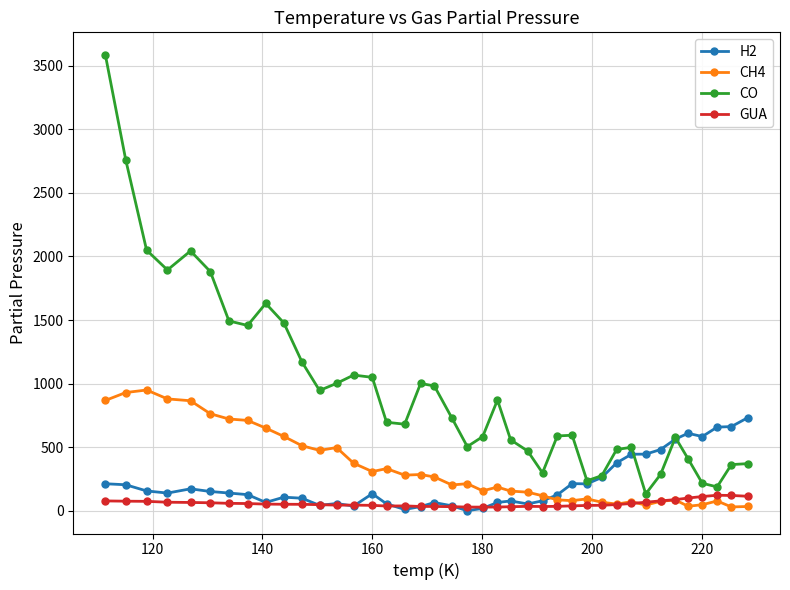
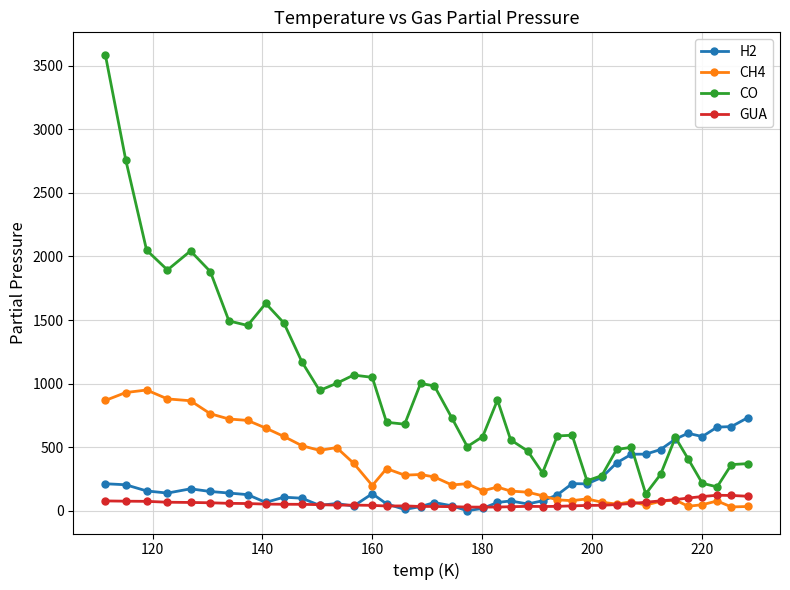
  {
    "H2": {
      "160": 130
    },
    "CH4": {
-     "160": 310
+     "160": 200
    },
    "CO": {
      "160": 1050
    },
    "GUA": {
      "160": 40
    }
  }
